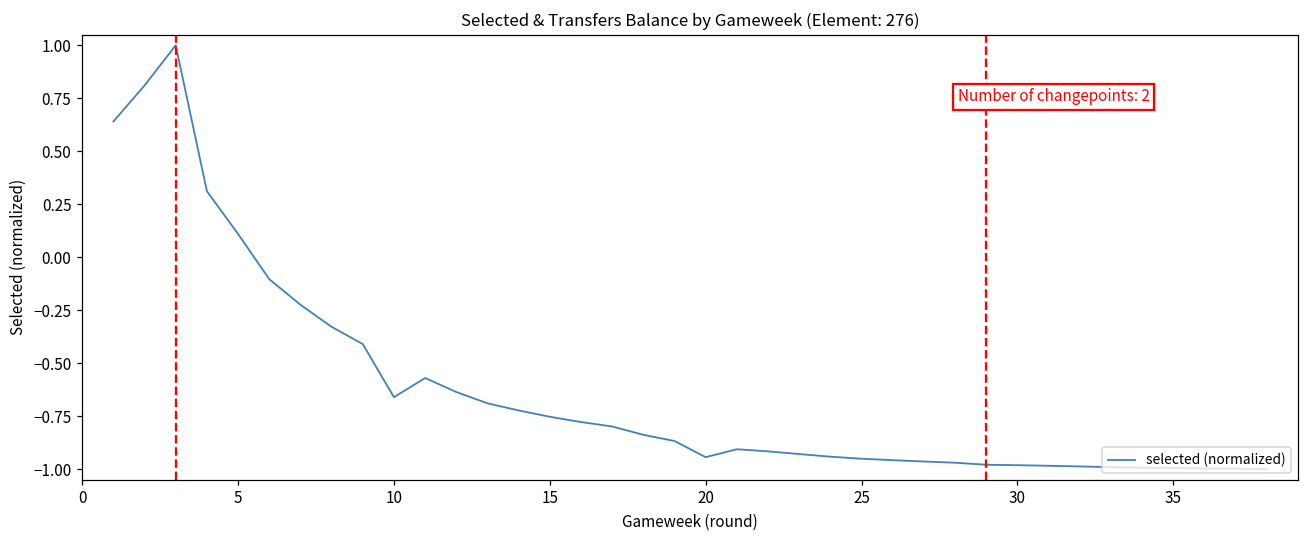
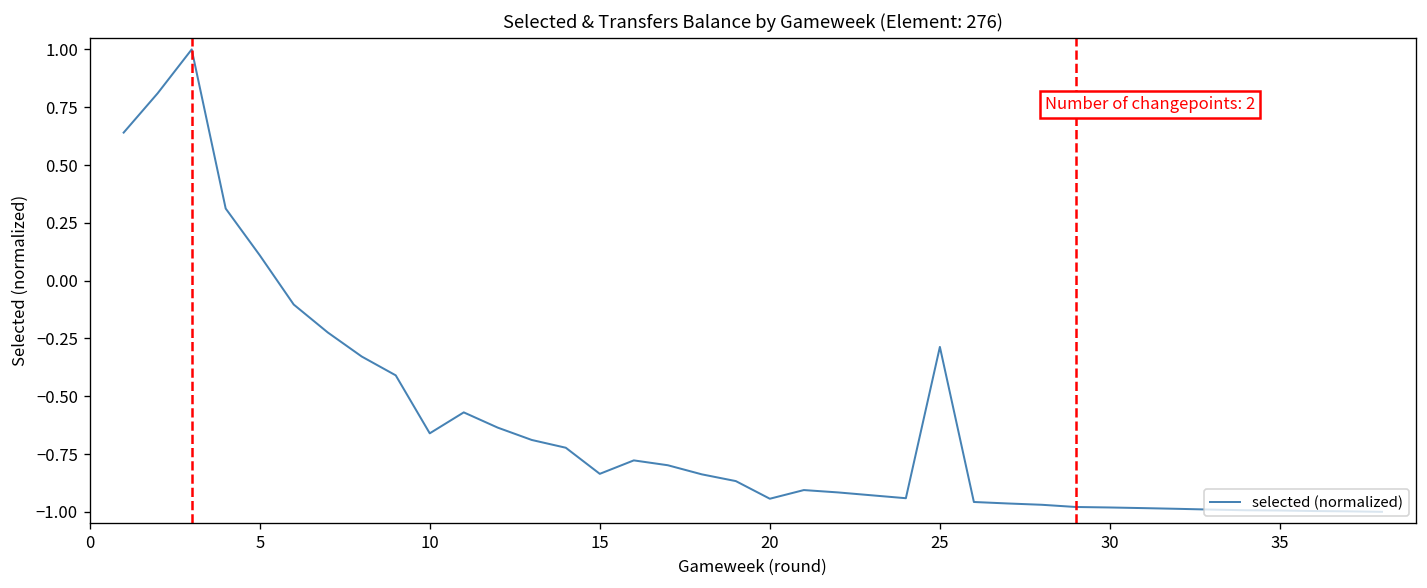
  {
    "5": 0.11,
    "10": -0.66,
-   "15": -0.75,
+   "15": -0.84,
    "20": -0.94,
-   "25": -0.95,
+   "25": -0.29,
    "30": -0.98
  }
